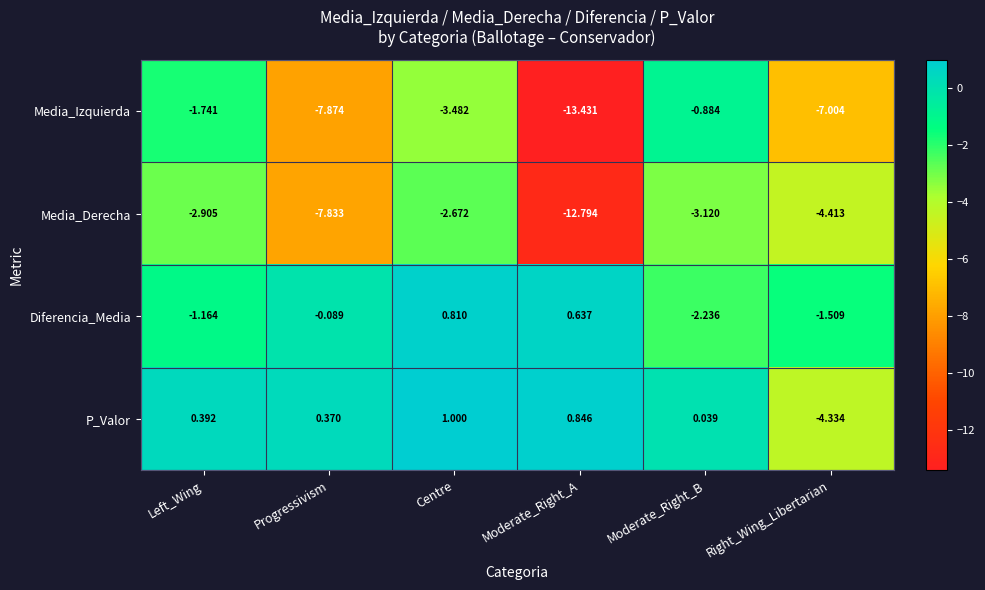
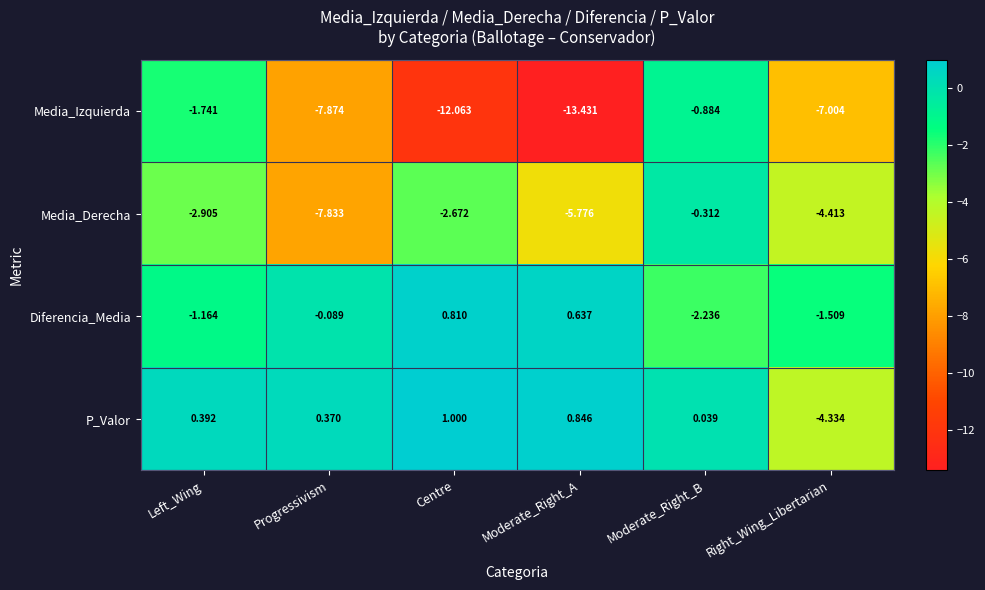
  {
    "Media_Izquierda": {
      "Left_Wing": -1.741,
      "Progressivism": -7.874,
-     "Centre": -3.482,
+     "Centre": -12.063,
      "Moderate_Right_A": -13.431,
      "Moderate_Right_B": -0.884,
      "Right_Wing_Libertarian": -7.004
    },
    "Media_Derecha": {
      "Left_Wing": -2.905,
      "Progressivism": -7.833,
      "Centre": -2.672,
-     "Moderate_Right_A": -12.794,
-     "Moderate_Right_B": -3.120,
+     "Moderate_Right_A": -5.776,
+     "Moderate_Right_B": -0.312,
      "Right_Wing_Libertarian": -4.413
    },
    "Diferencia_Media": {
      "Left_Wing": -1.164,
      "Progressivism": -0.089,
      "Centre": 0.810,
      "Moderate_Right_A": 0.637,
      "Moderate_Right_B": -2.236,
      "Right_Wing_Libertarian": -1.509
    },
    "P_Valor": {
      "Left_Wing": 0.392,
      "Progressivism": 0.370,
      "Centre": 1.000,
      "Moderate_Right_A": 0.846,
      "Moderate_Right_B": 0.039,
      "Right_Wing_Libertarian": -4.334
    }
  }
